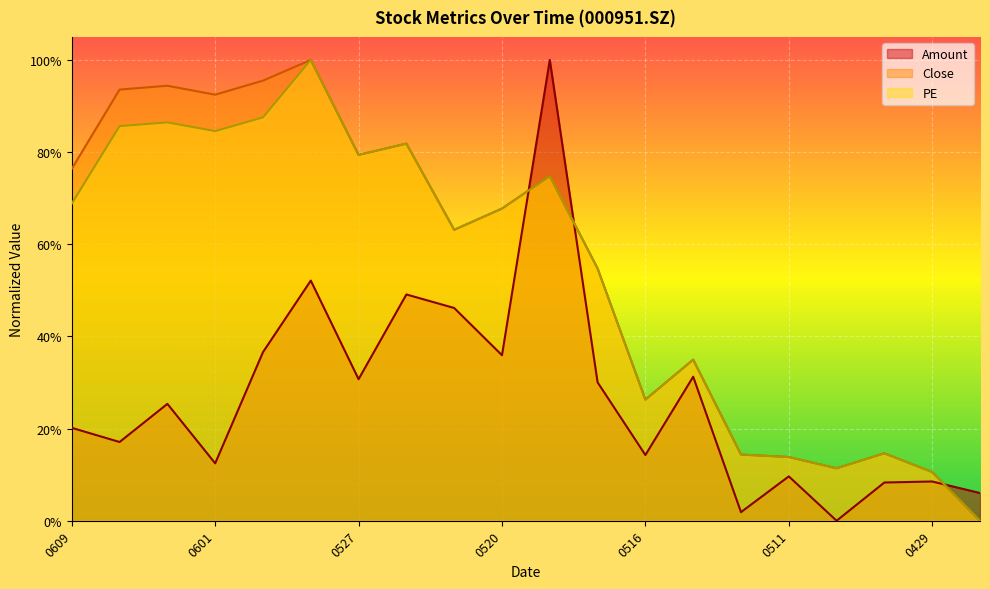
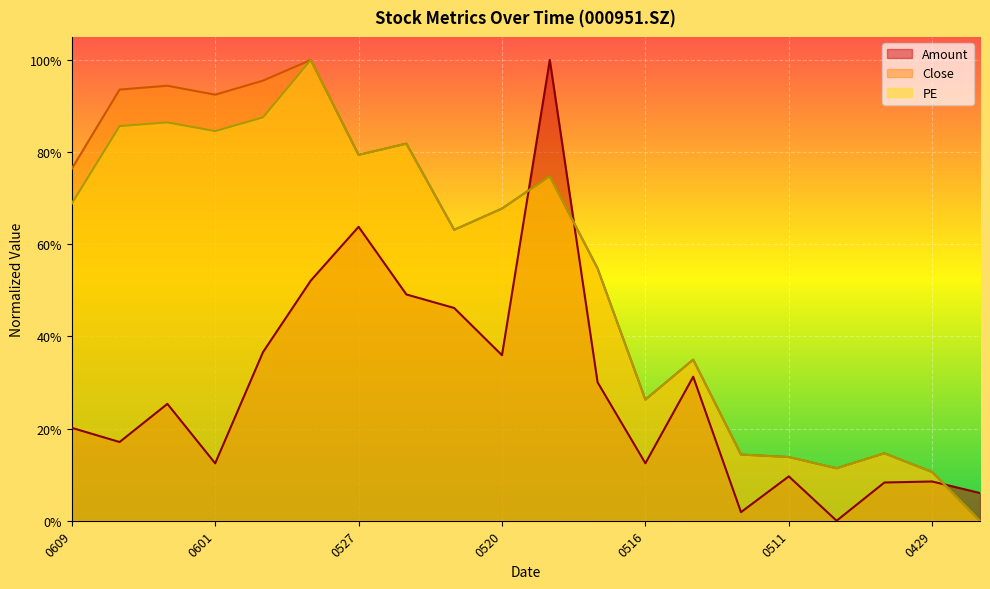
  {
    "Amount": {
      "0609": "20%",
      "0601": "12%",
-     "0527": "31%",
+     "0527": "64%",
      "0520": "36%",
-     "0516": "14%",
+     "0516": "12%",
      "0511": "10%",
      "0429": "9%"
    }
  }
